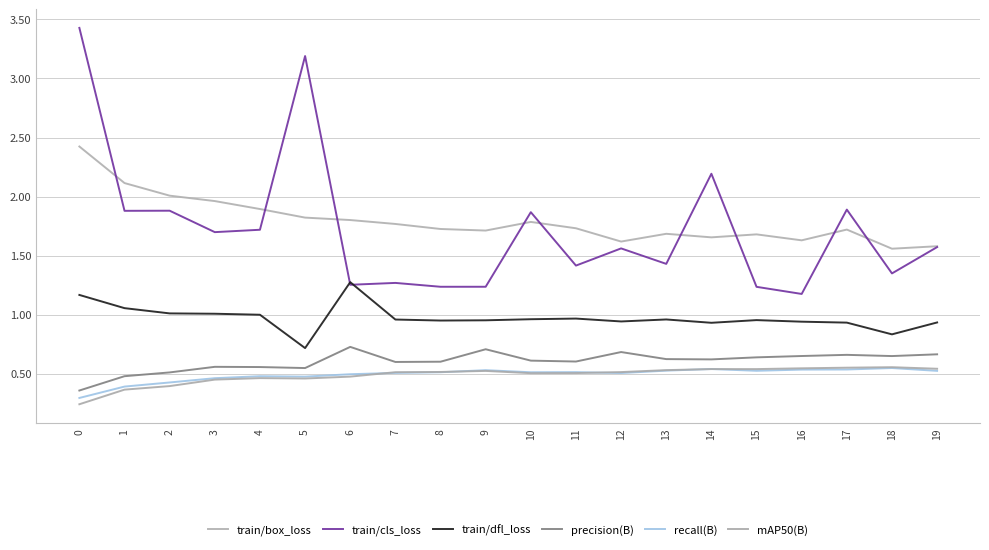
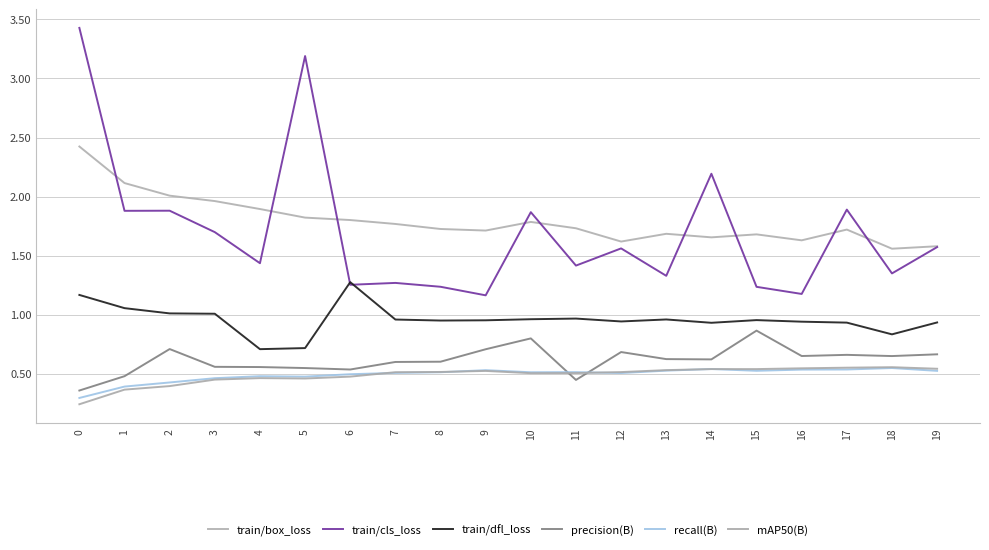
  {
    "train/cls_loss": {
      "0": 3.43,
      "1": 1.88,
      "2": 1.88,
      "3": 1.70,
-     "4": 1.72,
+     "4": 1.43,
      "5": 3.19,
      "6": 1.25,
      "7": 1.27,
      "8": 1.24,
-     "9": 1.24,
+     "9": 1.16,
      "10": 1.87,
      "11": 1.41,
      "12": 1.56,
-     "13": 1.43,
+     "13": 1.33,
      "14": 2.19,
      "15": 1.23,
      "16": 1.17,
      "17": 1.89,
      "18": 1.35
    },
    "train/dfl_loss": {
      "0": 1.17,
      "1": 1.05,
      "2": 1.01,
      "3": 1.01,
-     "4": 1.00,
+     "4": 0.71,
      "5": 0.72,
      "6": 1.27,
      "7": 0.96,
      "8": 0.95,
      "9": 0.95,
      "10": 0.96,
      "11": 0.97,
      "12": 0.94,
      "13": 0.96,
      "14": 0.93,
      "15": 0.95,
      "16": 0.94,
      "17": 0.93,
      "18": 0.83,
      "19": 0.93
    },
    "precision(B)": {
      "0": 0.36,
      "1": 0.48,
-     "2": 0.51,
+     "2": 0.71,
      "3": 0.56,
      "4": 0.56,
      "5": 0.55,
-     "6": 0.73,
+     "6": 0.53,
      "7": 0.60,
      "8": 0.60,
      "9": 0.71,
-     "10": 0.61,
-     "11": 0.60,
+     "10": 0.80,
+     "11": 0.45,
      "12": 0.68,
      "13": 0.62,
      "14": 0.62,
-     "15": 0.64,
+     "15": 0.86,
      "16": 0.65,
      "17": 0.66,
      "18": 0.65,
      "19": 0.66
    },
    "recall(B)": {
      "0": 0.29,
      "1": 0.39,
      "2": 0.42
    }
  }
